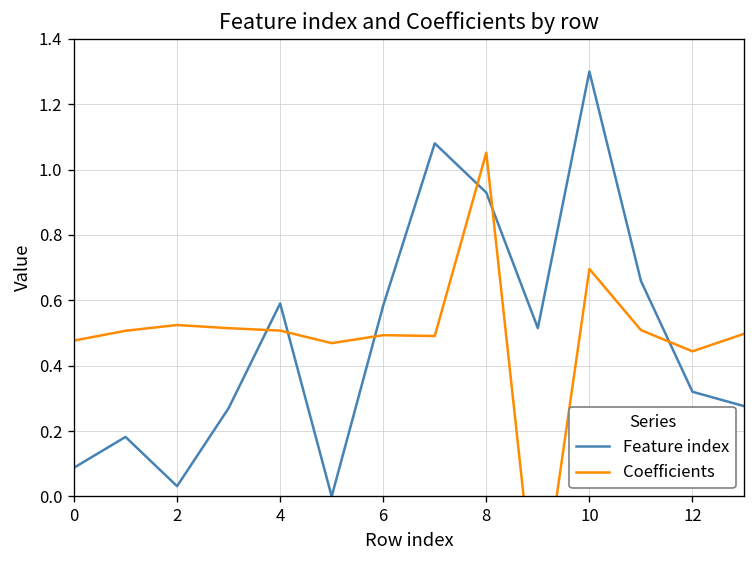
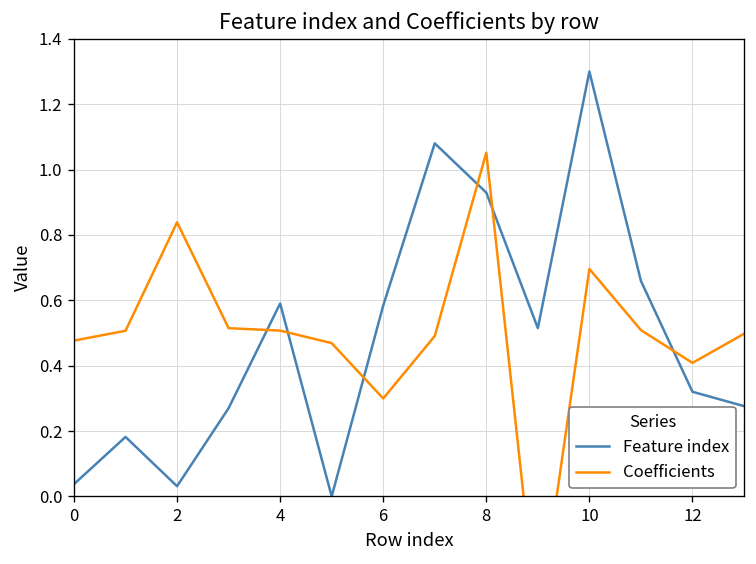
  {
    "Feature index": {
-     "0": 0.09,
+     "0": 0.04,
      "2": 0.03,
      "4": 0.59,
      "6": 0.58,
      "8": 0.93,
      "10": 1.30,
      "12": 0.32
    },
    "Coefficients": {
      "0": 0.48,
-     "2": 0.52,
+     "2": 0.84,
      "4": 0.51,
-     "6": 0.49,
+     "6": 0.30,
      "8": 1.05,
      "10": 0.70,
-     "12": 0.44
+     "12": 0.41
    }
  }
